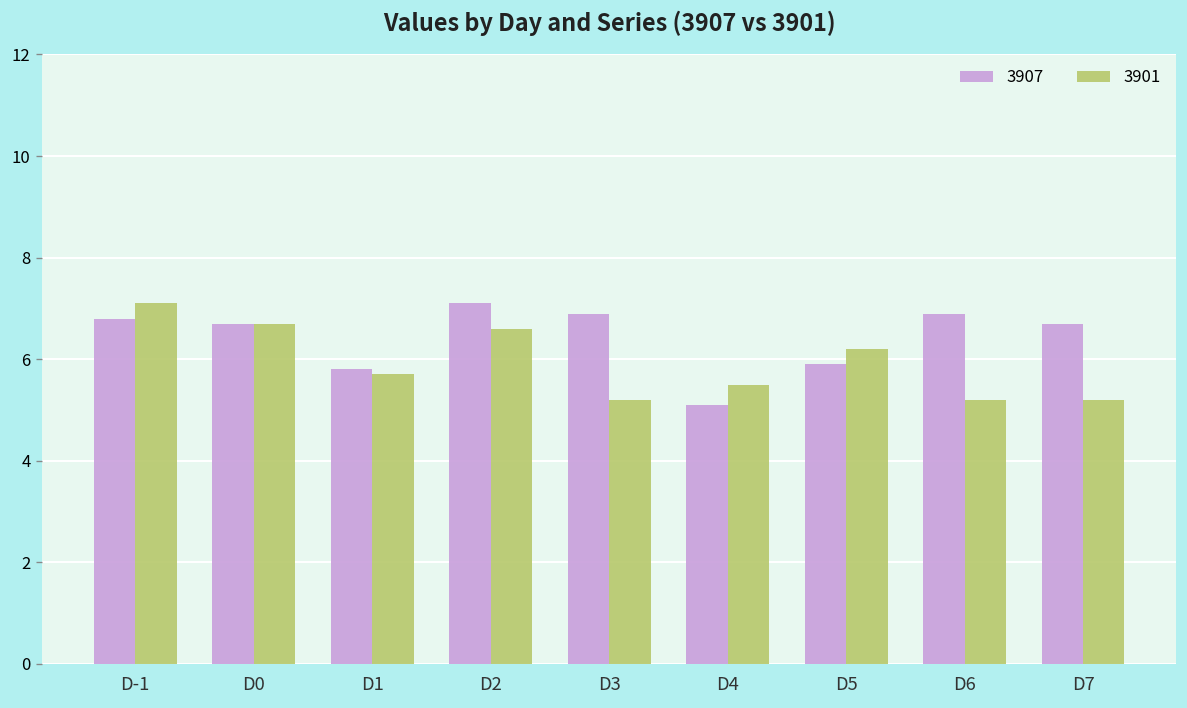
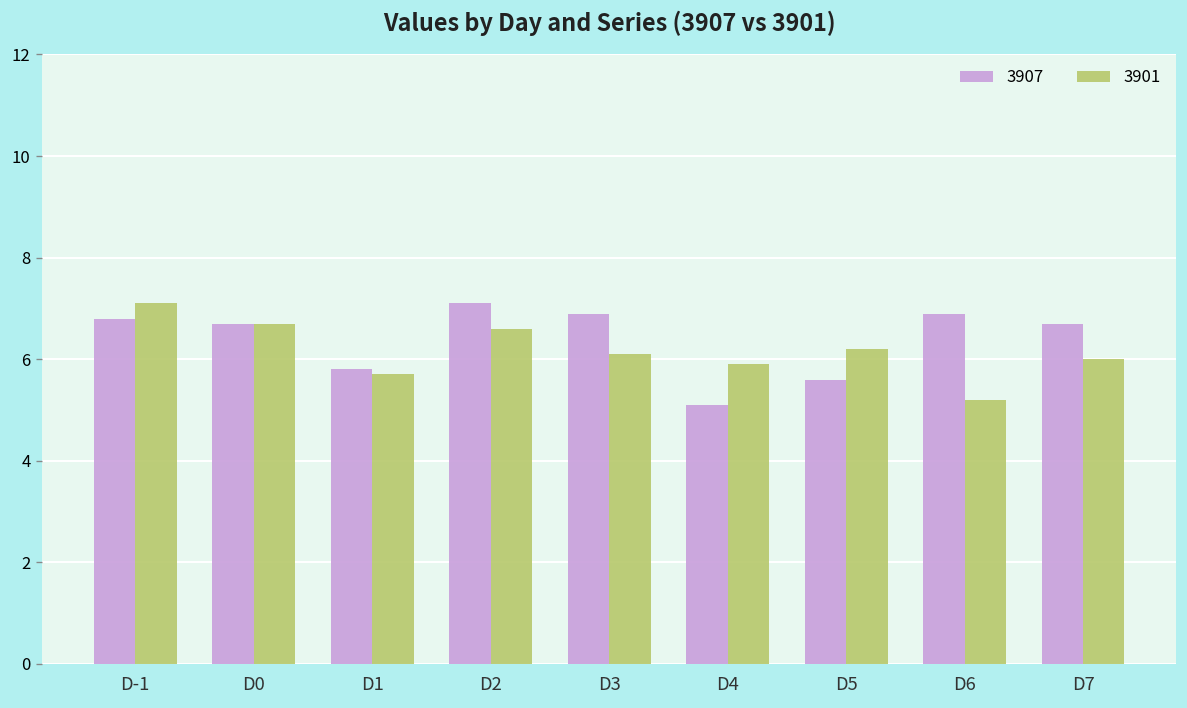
  {
    "3907": {
      "D-1": 6.8,
      "D0": 6.7,
      "D1": 5.8,
      "D2": 7.1,
      "D3": 6.9,
      "D4": 5.1,
-     "D5": 5.9,
+     "D5": 5.6,
      "D6": 6.9,
      "D7": 6.7
    },
    "3901": {
      "D-1": 7.1,
      "D0": 6.7,
      "D1": 5.7,
      "D2": 6.6,
-     "D3": 5.2,
-     "D4": 5.5,
+     "D3": 6.1,
+     "D4": 5.9,
      "D5": 6.2,
      "D6": 5.2,
-     "D7": 5.2
+     "D7": 6.0
    }
  }
